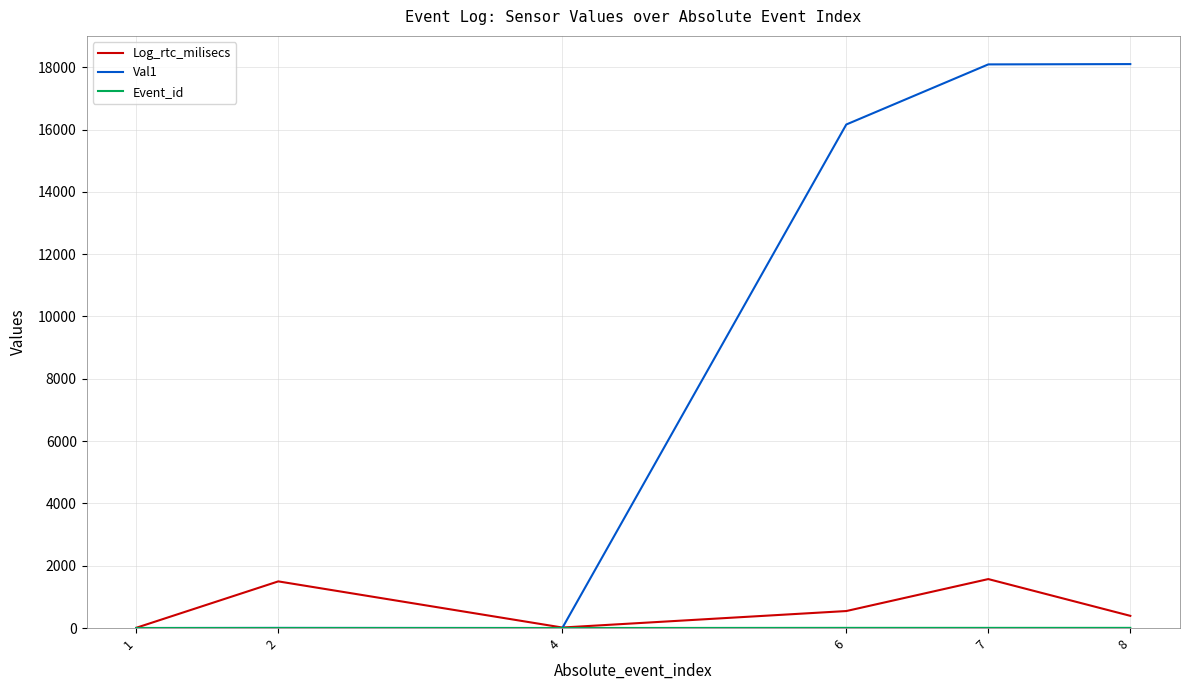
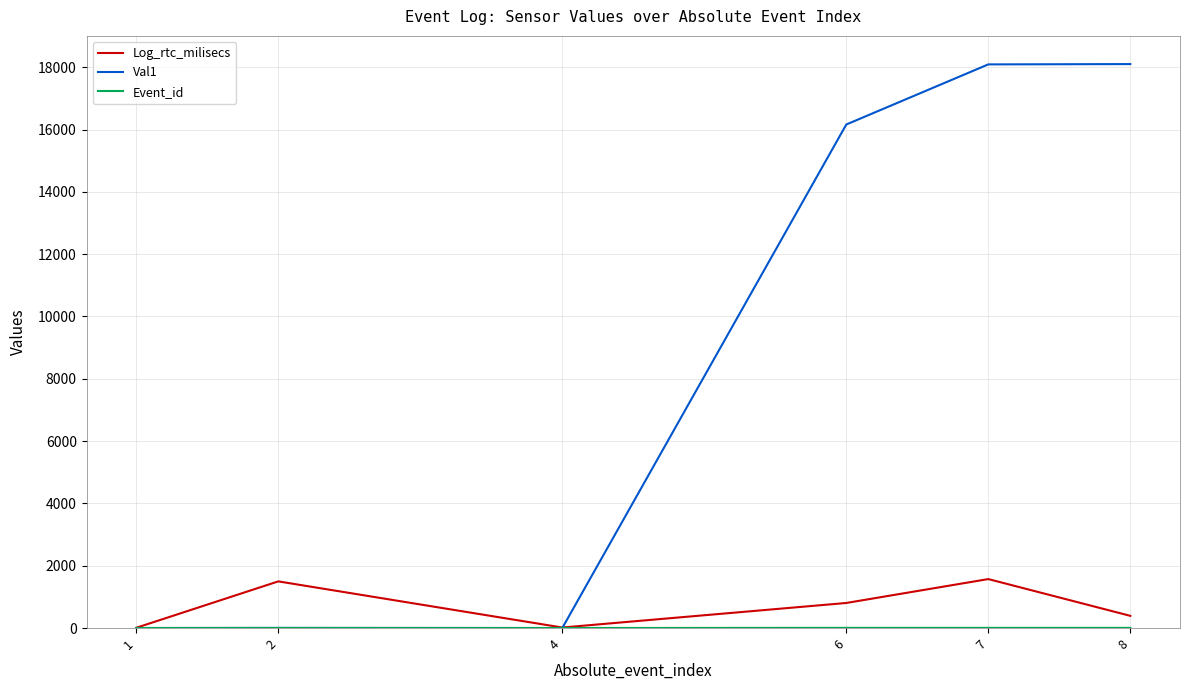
  {
    "Log_rtc_milisecs": {
      "2": 1500,
-     "6": 500,
+     "6": 800,
      "7": 1600,
      "8": 400
    },
    "Val1": {
      "6": 16200,
      "7": 18100,
      "8": 18100
    },
    "Event_id": {
      "6": 0,
      "7": 0,
      "8": 0
    }
  }
